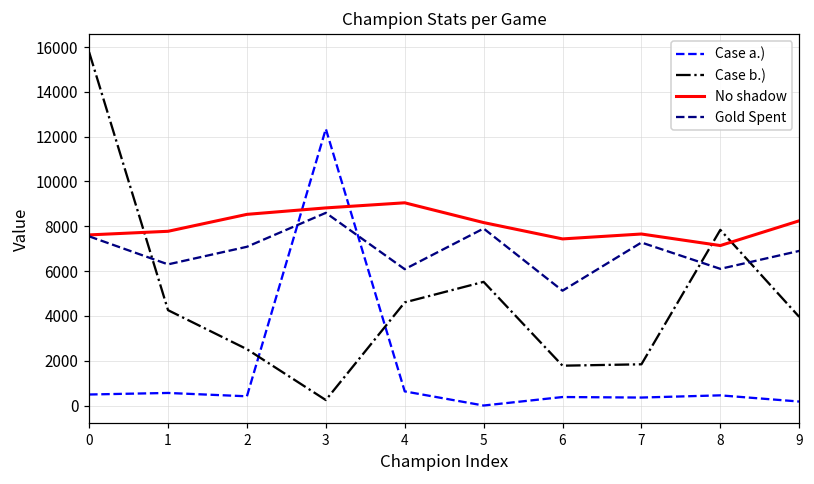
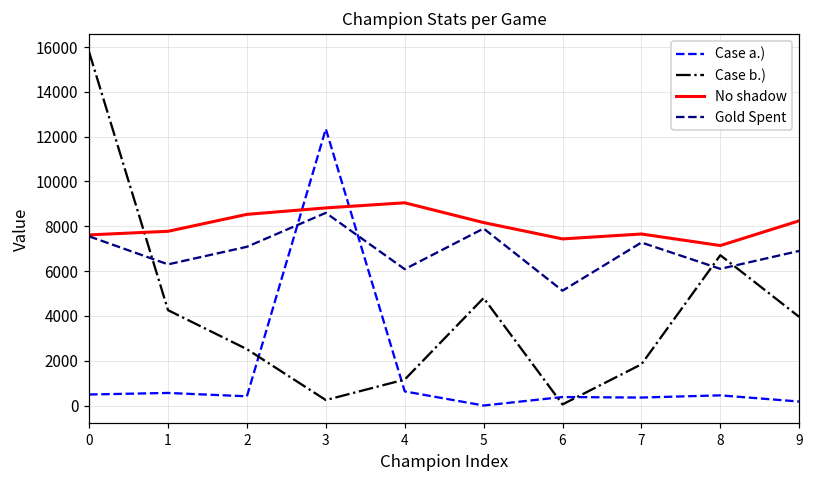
  {
    "Case a.)": {
      "0": 500,
      "1": 600,
      "2": 400,
      "3": 12300,
      "4": 600,
      "5": 0,
      "6": 400,
      "7": 400,
      "8": 500,
      "9": 200
    },
    "Case b.)": {
      "0": 15800,
      "1": 4300,
      "2": 2500,
      "3": 200,
-     "4": 4600,
-     "5": 5500,
-     "6": 1800,
+     "4": 1200,
+     "5": 4800,
+     "6": 0,
      "7": 1800,
-     "8": 7800,
+     "8": 6700,
      "9": 4000
    },
    "No shadow": {
      "1": 7800,
      "2": 8500,
      "3": 8800,
      "4": 9000,
      "5": 8200,
      "6": 7400,
      "7": 7700,
      "8": 7100,
      "9": 8200
    },
    "Gold Spent": {
      "1": 6300,
      "2": 7100,
      "3": 8600,
      "4": 6100,
      "5": 7900,
      "6": 5100,
      "7": 7300,
      "8": 6100,
      "9": 6900
    }
  }
